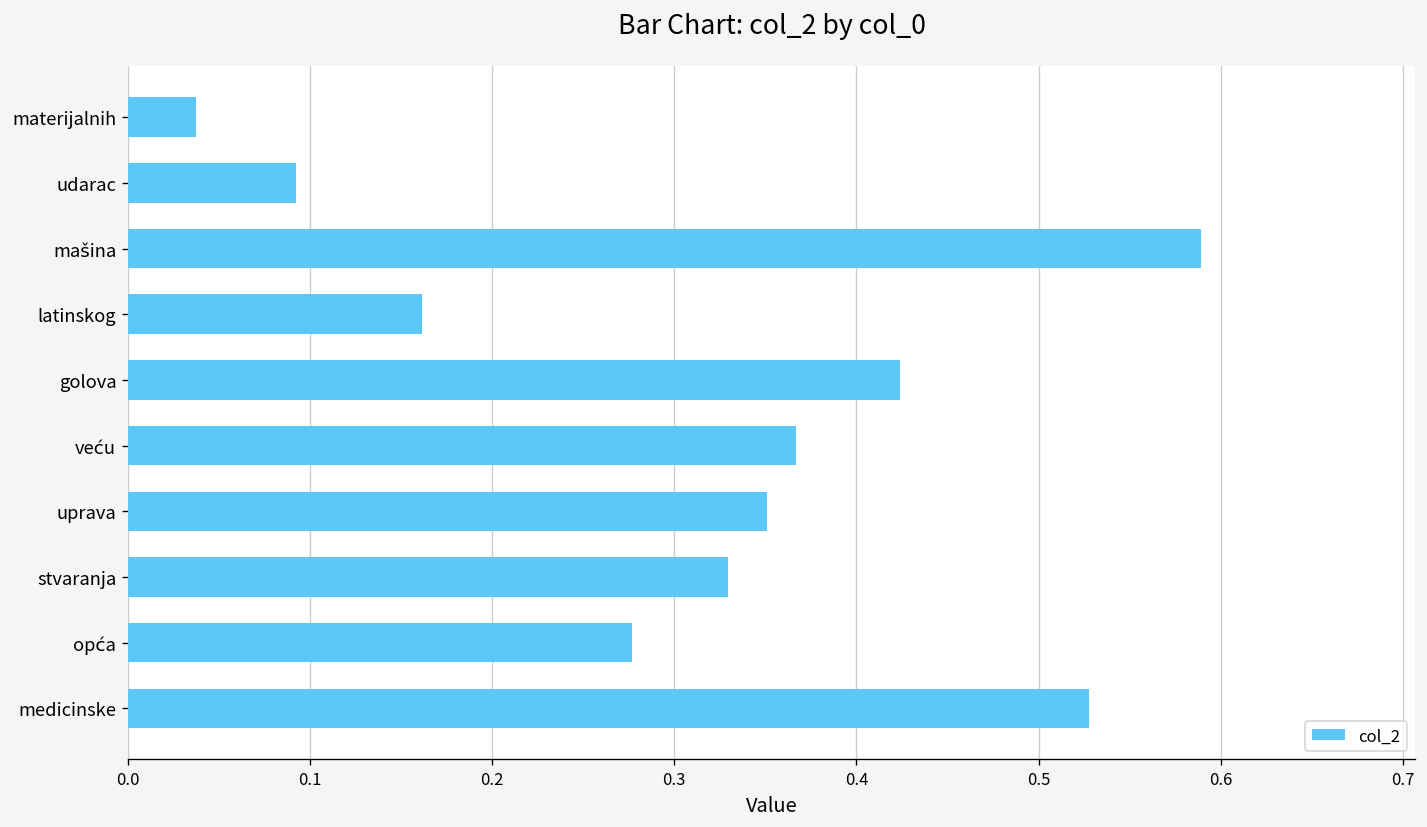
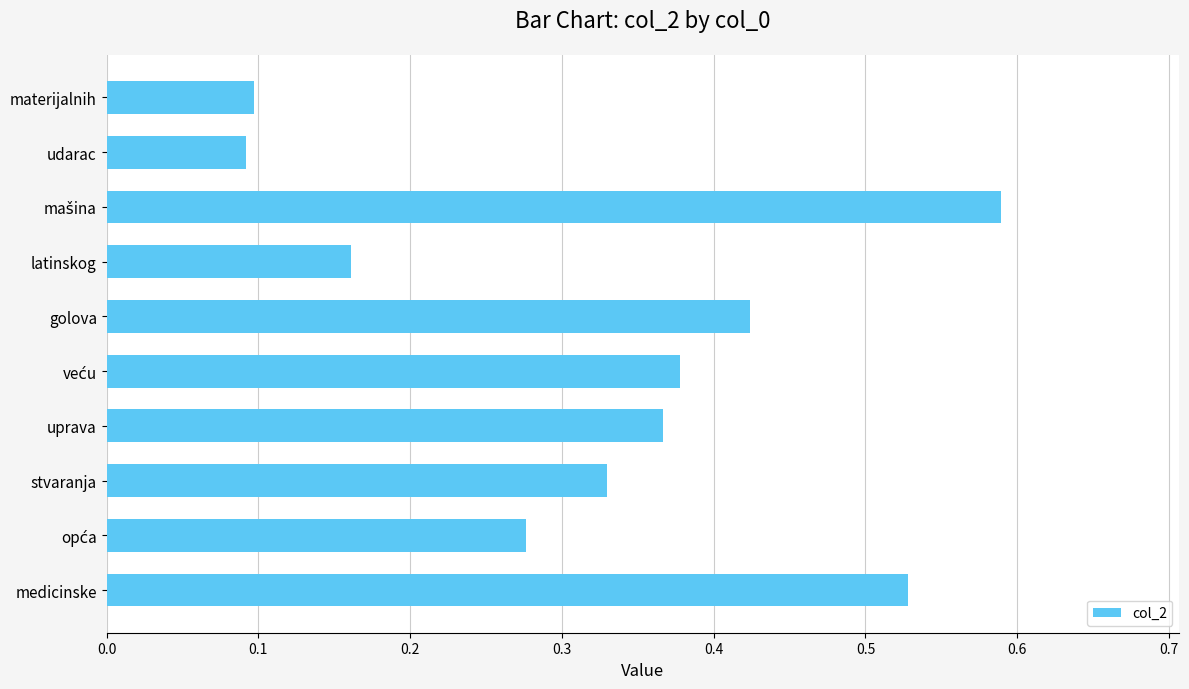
  {
-   "materijalnih": 0.037,
+   "materijalnih": 0.097,
    "udarac": 0.092,
    "mašina": 0.589,
    "latinskog": 0.161,
    "golova": 0.424,
-   "veću": 0.367,
-   "uprava": 0.351,
+   "veću": 0.378,
+   "uprava": 0.367,
    "stvaranja": 0.330,
    "opća": 0.277,
    "medicinske": 0.528
  }
